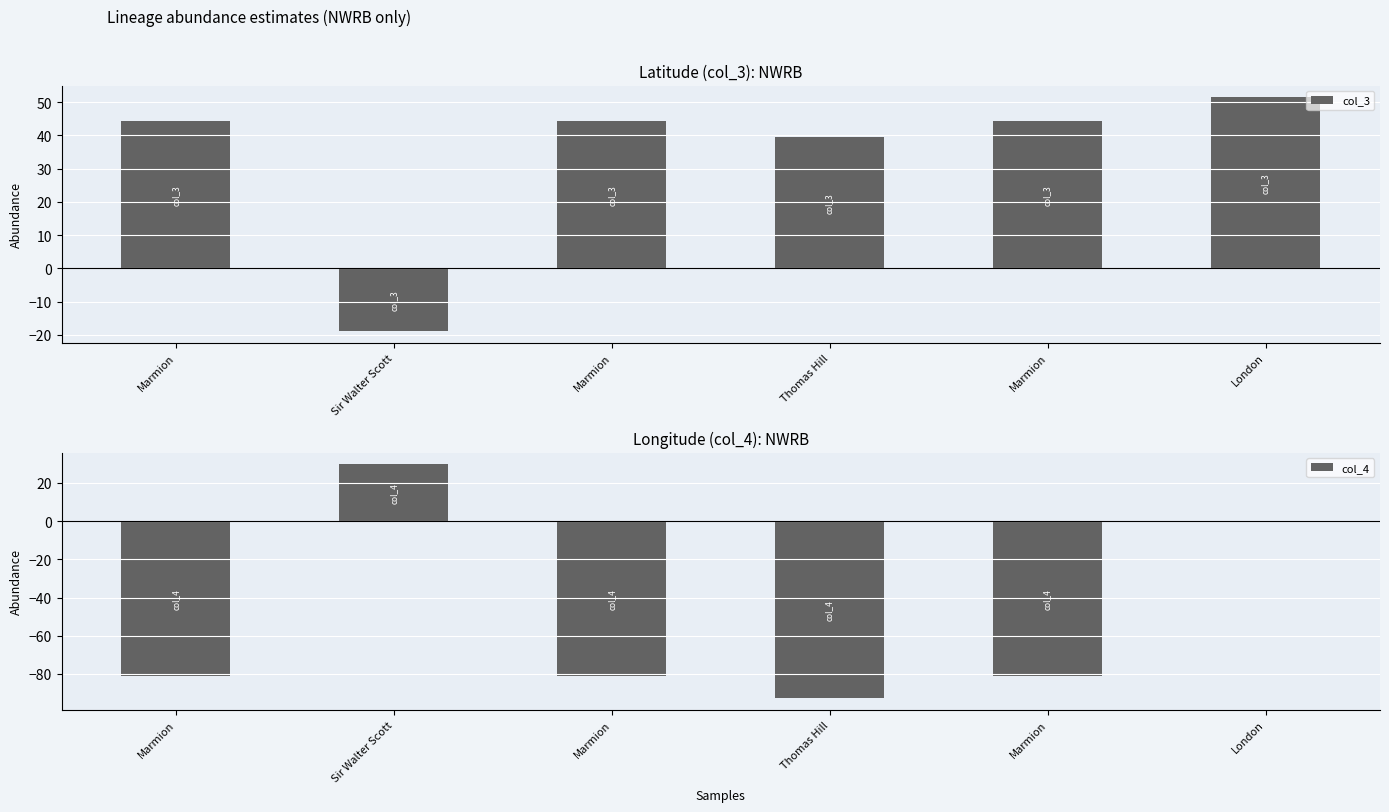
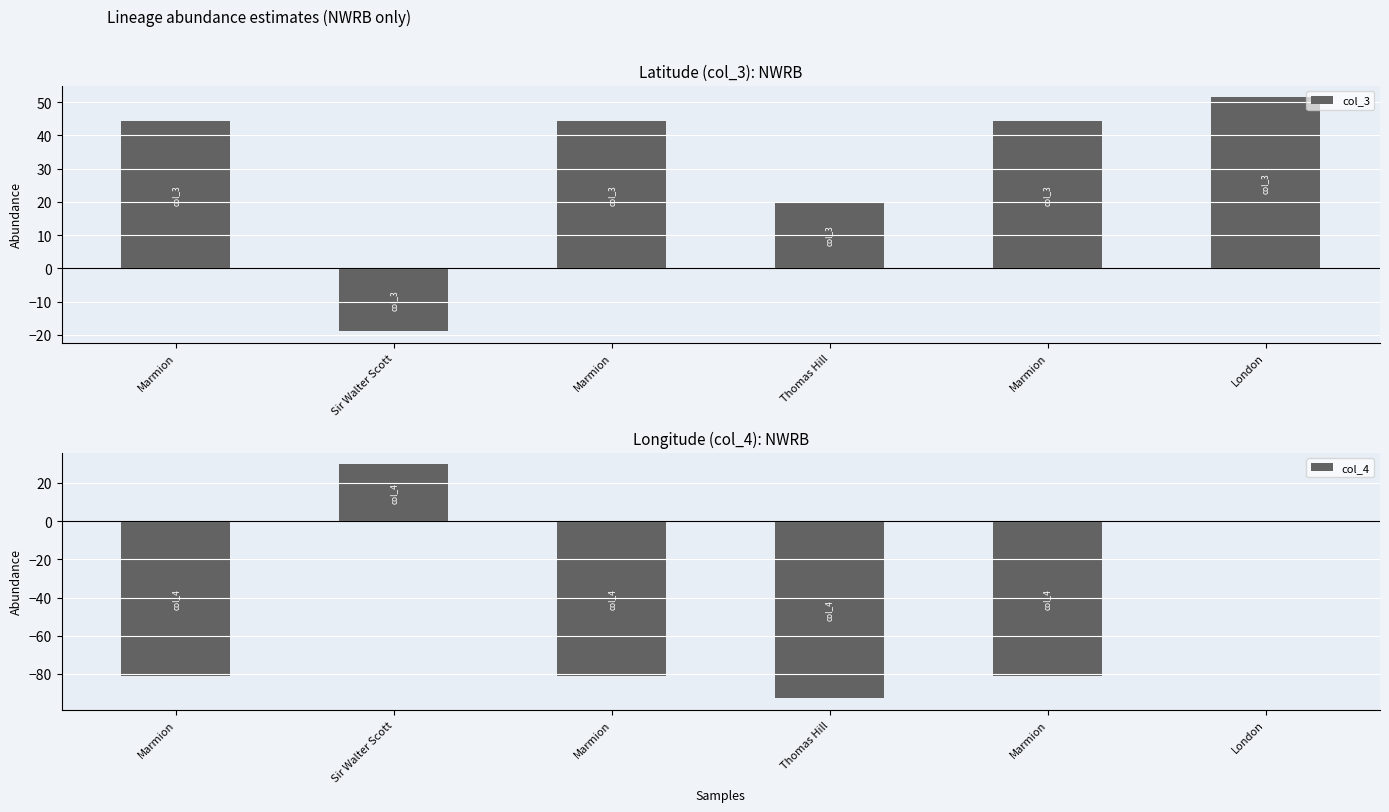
  {
    "Latitude (col_3): NWRB": {
-     "Thomas Hill": 40
+     "Thomas Hill": 20
    }
  }
